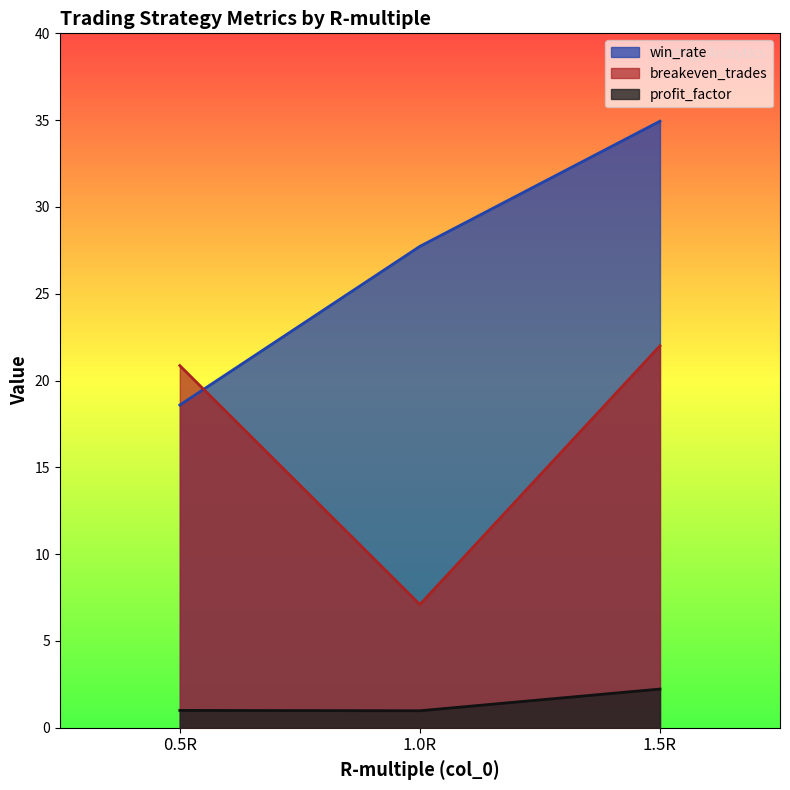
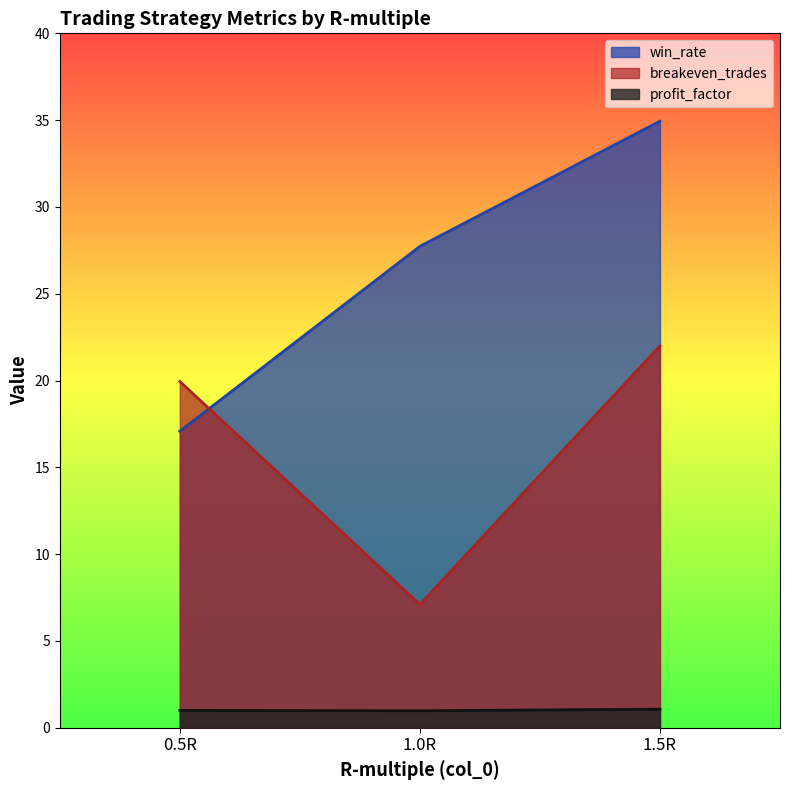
  {
    "win_rate": {
-     "0.5R": 18.6,
+     "0.5R": 17.1,
      "1.0R": 27.7,
      "1.5R": 34.9
    },
    "breakeven_trades": {
-     "0.5R": 20.9,
+     "0.5R": 20.0,
      "1.0R": 7.1,
      "1.5R": 22.0
    },
    "profit_factor": {
      "0.5R": 1.0,
      "1.0R": 1.0,
-     "1.5R": 2.2
+     "1.5R": 1.1
    }
  }
